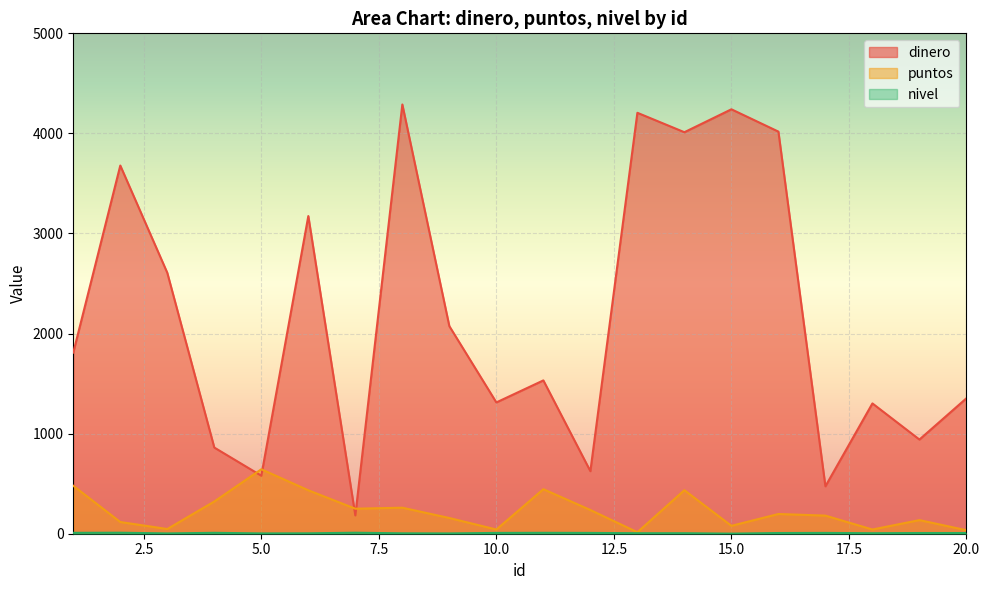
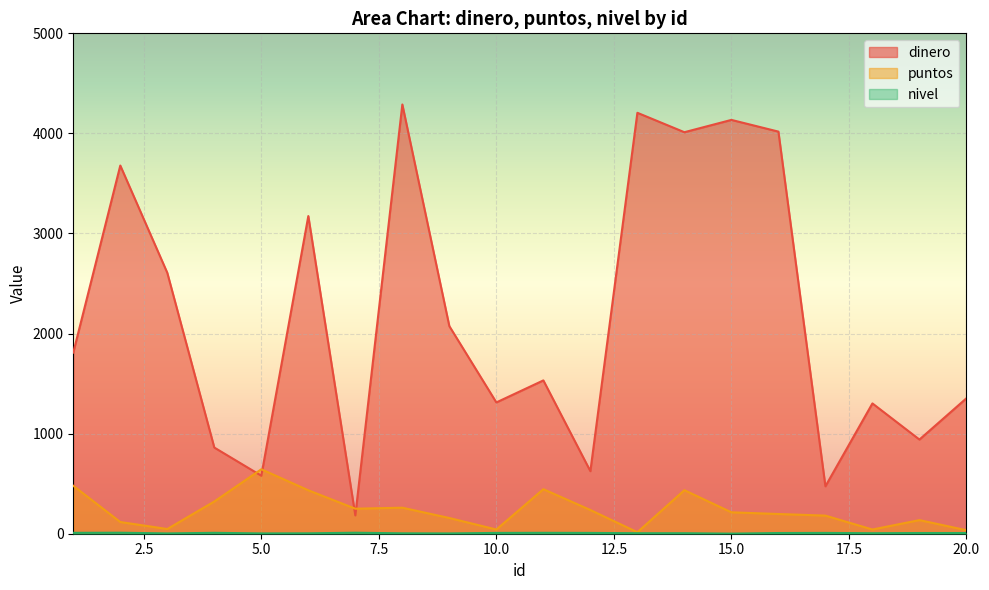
  {
    "dinero": {
      "5.0": 580,
      "10.0": 1310,
-     "15.0": 4240,
+     "15.0": 4140,
      "20.0": 1350
    },
    "puntos": {
      "5.0": 640,
      "10.0": 40,
-     "15.0": 80,
+     "15.0": 210,
      "20.0": 40
    },
    "nivel": {
      "5.0": 0,
      "10.0": 10,
      "15.0": 0,
      "20.0": 10
    }
  }
